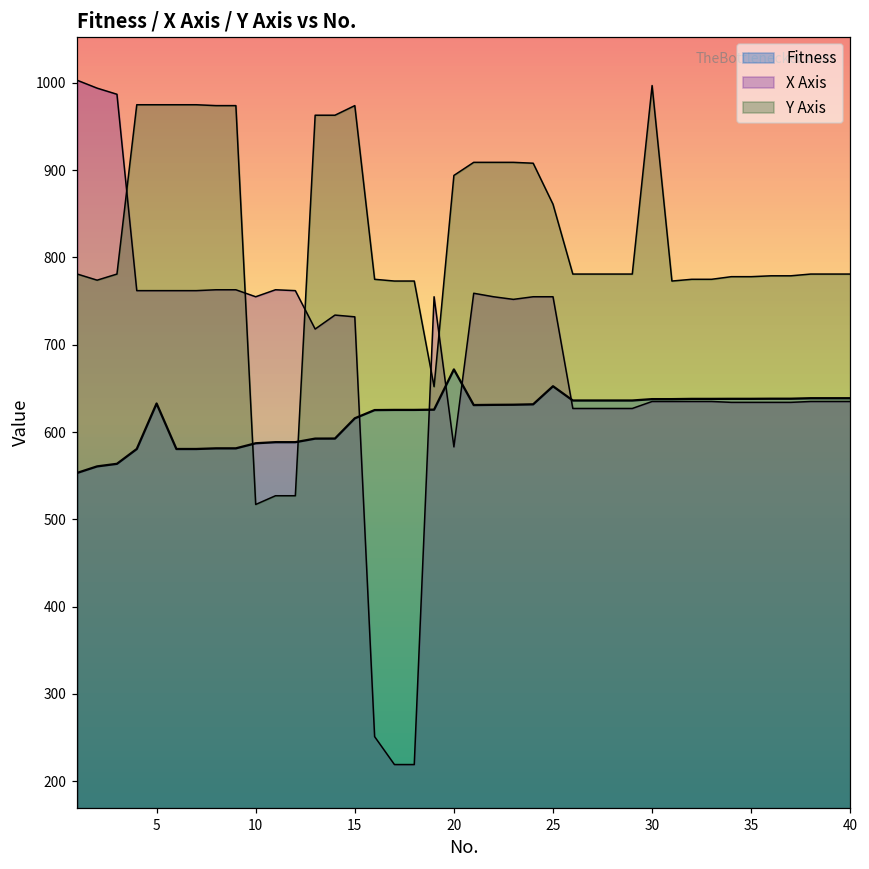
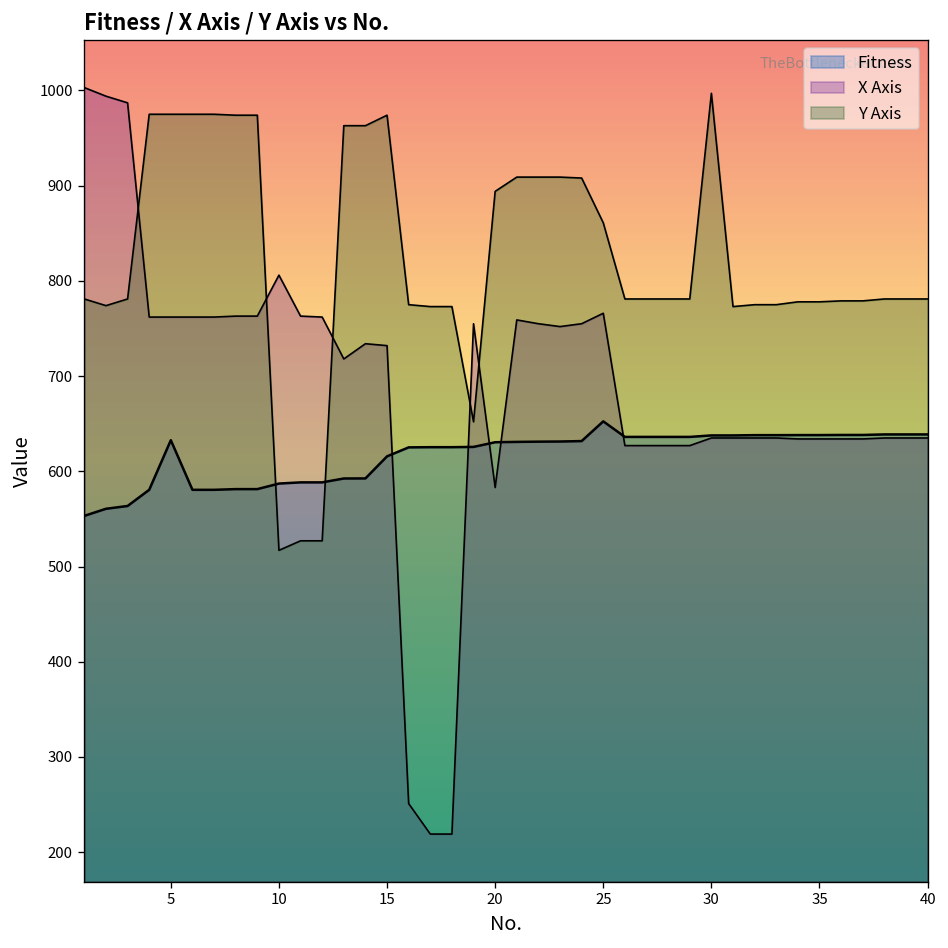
  {
    "Fitness": {
      "5": 630,
      "10": 590,
      "15": 620,
-     "20": 670,
+     "20": 630,
      "25": 650,
      "35": 640,
      "40": 640
    },
    "X Axis": {
      "5": 760,
-     "10": 760,
+     "10": 810,
      "15": 730,
      "20": 580,
-     "25": 760,
+     "25": 770,
      "35": 630,
      "40": 640
    },
    "Y Axis": {
      "5": 980,
      "10": 520,
      "15": 970,
      "20": 890,
      "25": 860,
      "30": 1000,
      "35": 780,
      "40": 780
    }
  }
